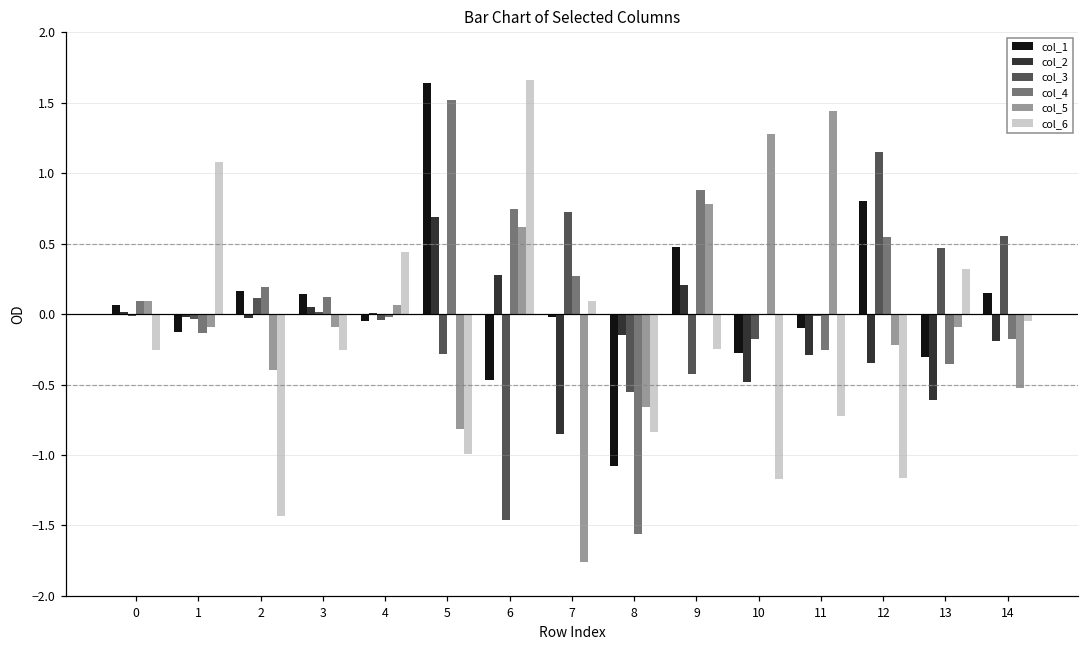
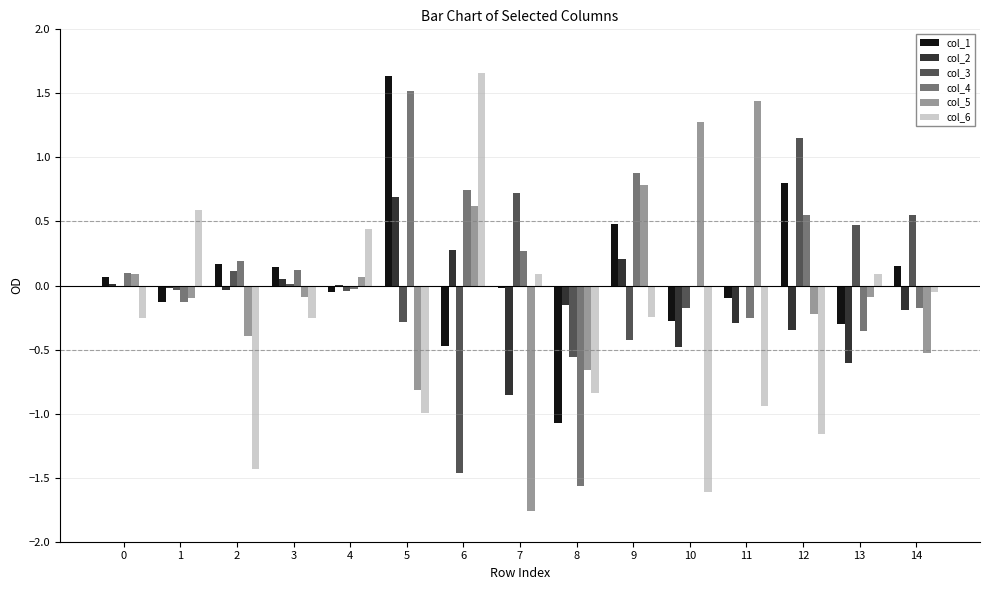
  {
    "col_6": {
      "0": -0.26,
-     "1": 1.08,
+     "1": 0.59,
      "2": -1.43,
      "3": -0.25,
      "4": 0.44,
      "5": -0.99,
      "6": 1.66,
      "7": 0.09,
      "8": -0.84,
      "9": -0.25,
-     "10": -1.17,
-     "11": -0.73,
+     "10": -1.61,
+     "11": -0.94,
      "12": -1.16,
-     "13": 0.32,
+     "13": 0.09,
      "14": -0.05
    }
  }
